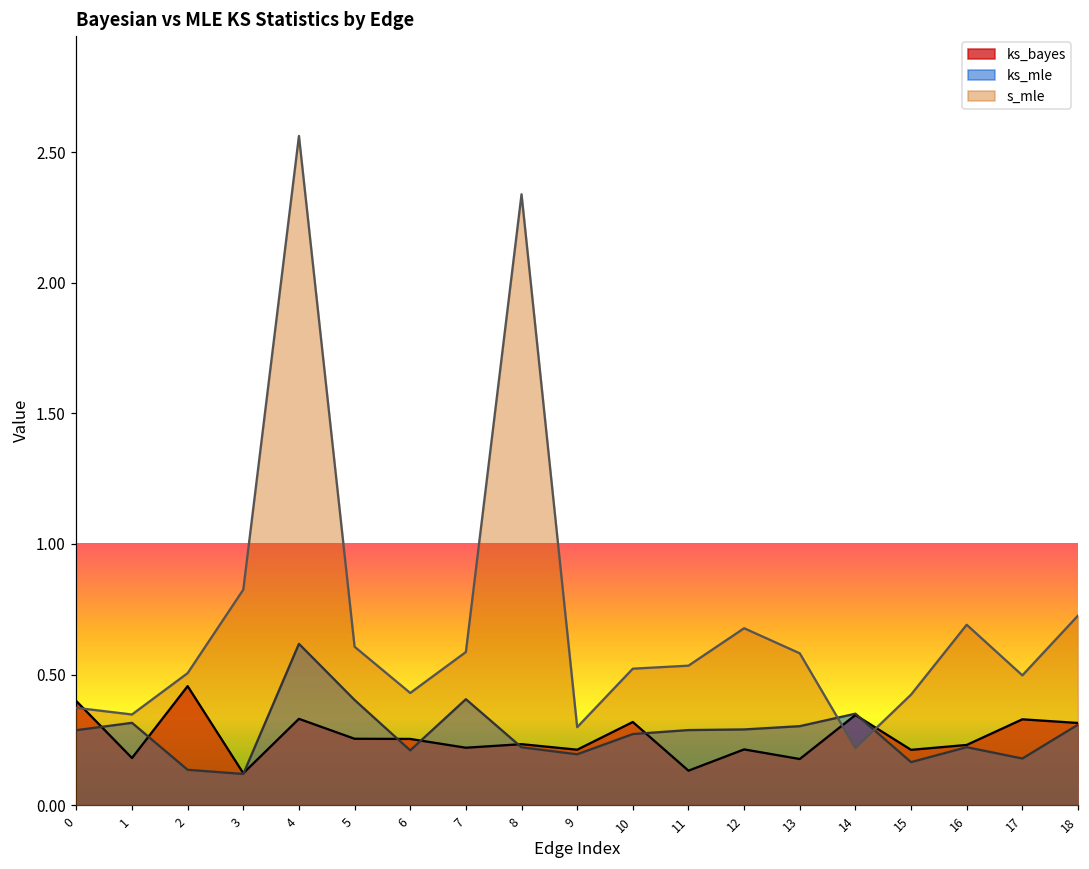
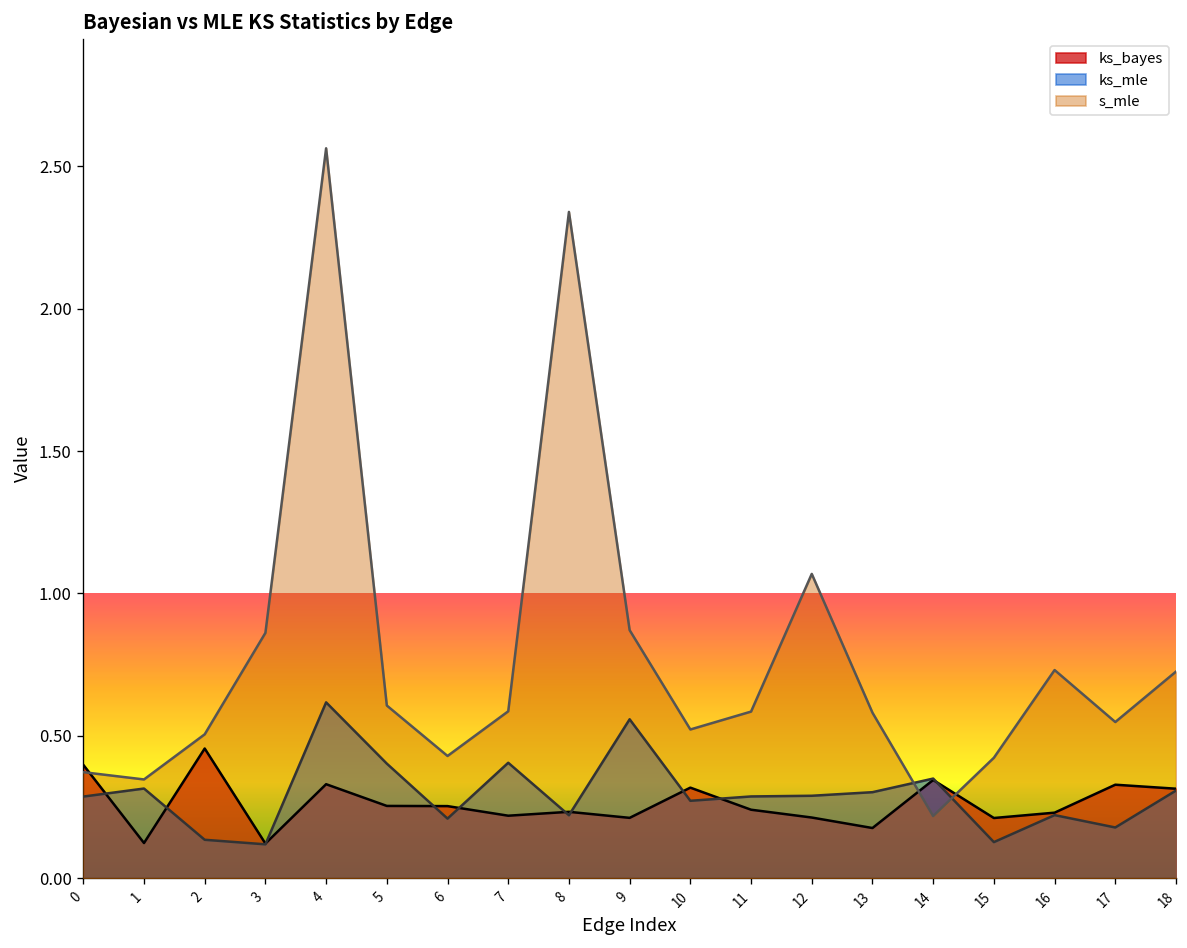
  {
    "ks_bayes": {
      "0": 0.40,
-     "1": 0.18,
+     "1": 0.12,
      "2": 0.46,
      "4": 0.33,
      "5": 0.25,
      "6": 0.25,
      "7": 0.22,
      "8": 0.23,
      "9": 0.21,
      "10": 0.32,
-     "11": 0.13,
+     "11": 0.24,
      "12": 0.21,
      "13": 0.18,
      "15": 0.21,
      "17": 0.33
    },
    "ks_mle": {
      "0": 0.29,
      "1": 0.32,
      "2": 0.14,
      "4": 0.62,
      "5": 0.40,
      "6": 0.21,
      "7": 0.41,
      "8": 0.22,
-     "9": 0.19,
+     "9": 0.56,
      "10": 0.27,
      "11": 0.29,
      "12": 0.29,
      "13": 0.30,
-     "15": 0.16,
+     "15": 0.13,
      "17": 0.18
    },
    "s_mle": {
      "0": 0.37,
      "1": 0.35,
      "2": 0.51,
-     "3": 0.83,
+     "3": 0.86,
      "4": 2.56,
      "5": 0.61,
      "6": 0.43,
      "7": 0.59,
      "8": 2.34,
-     "9": 0.30,
+     "9": 0.87,
      "10": 0.52,
-     "11": 0.53,
-     "12": 0.68,
+     "11": 0.59,
+     "12": 1.07,
      "13": 0.58,
      "14": 0.22,
      "15": 0.42,
-     "16": 0.69,
-     "17": 0.50,
+     "16": 0.73,
+     "17": 0.55,
      "18": 0.73
    }
  }
